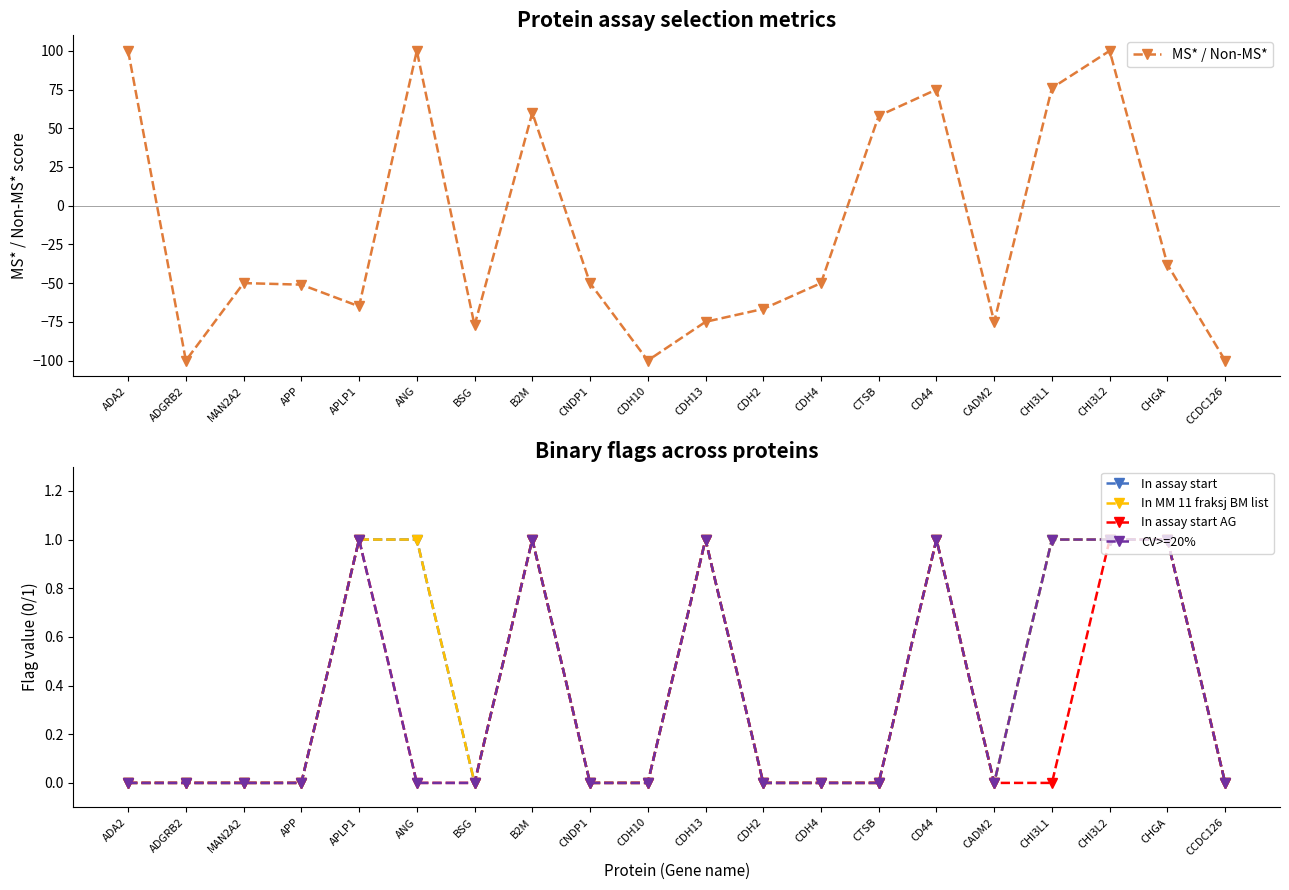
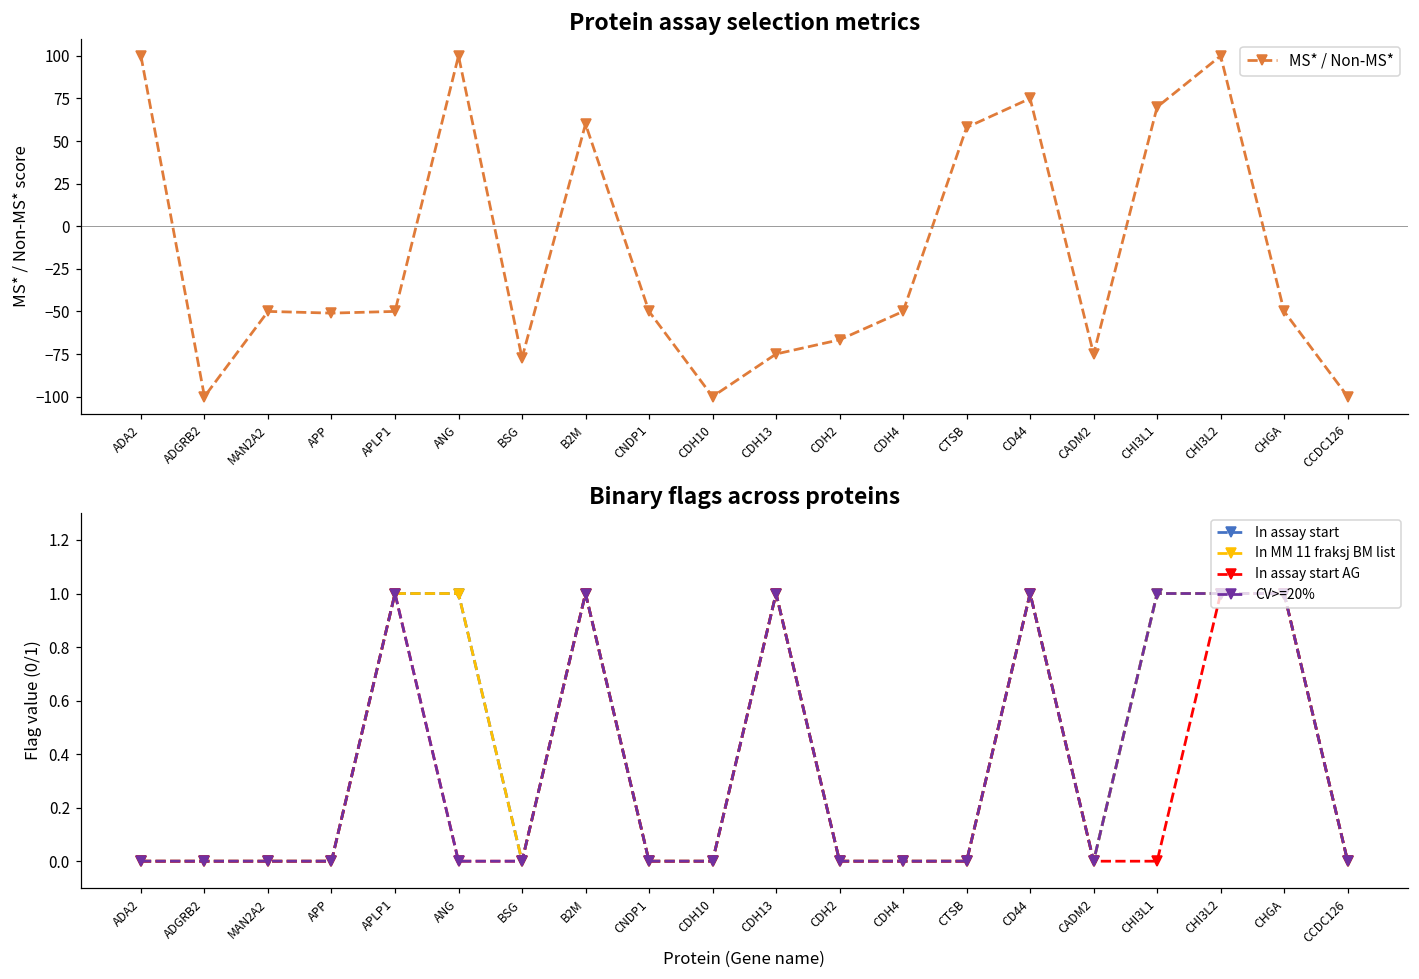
  {
    "Protein assay selection metrics": {
      "ADA2": 100,
      "ADGRB2": -100,
      "MAN2A2": -50,
      "APP": -51,
-     "APLP1": -65,
+     "APLP1": -50,
      "ANG": 100,
      "BSG": -77,
      "B2M": 60,
      "CNDP1": -50,
      "CDH10": -100,
      "CDH13": -75,
      "CDH2": -67,
      "CDH4": -50,
      "CTSB": 58,
      "CD44": 75,
      "CADM2": -75,
-     "CHI3L1": 76,
+     "CHI3L1": 70,
      "CHI3L2": 100,
-     "CHGA": -38,
+     "CHGA": -50,
      "CCDC126": -100
    },
    "Binary flags across proteins": {
      "In MM 11 fraksj BM list": {
        "ANG": 1.00
      },
      "In assay start AG": {
        "CHI3L1": 0.00
      }
    }
  }
